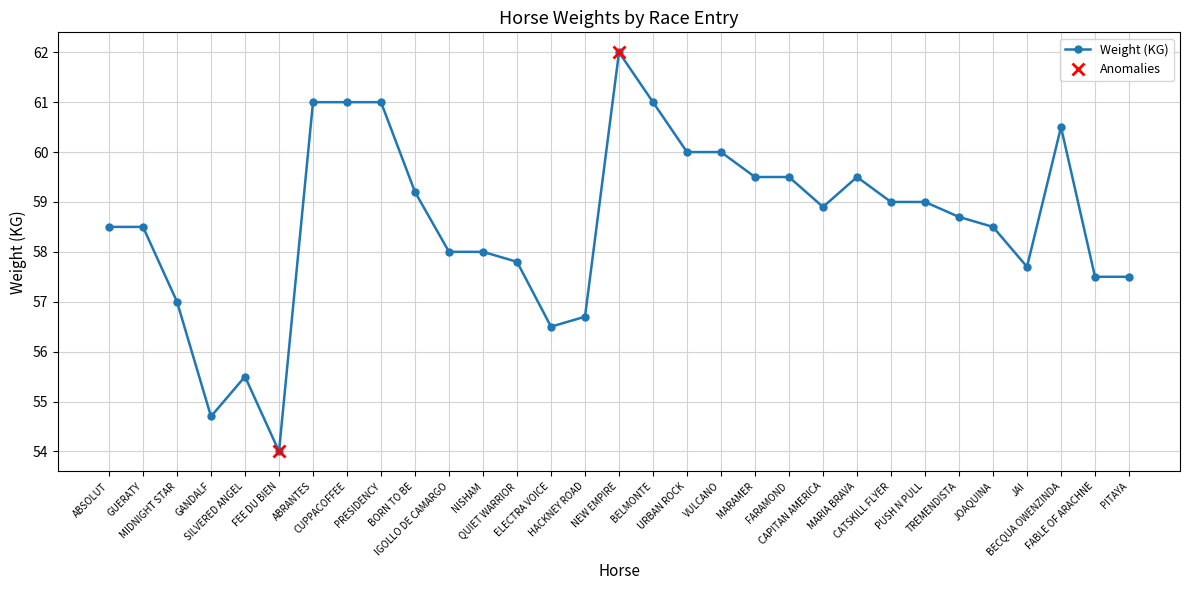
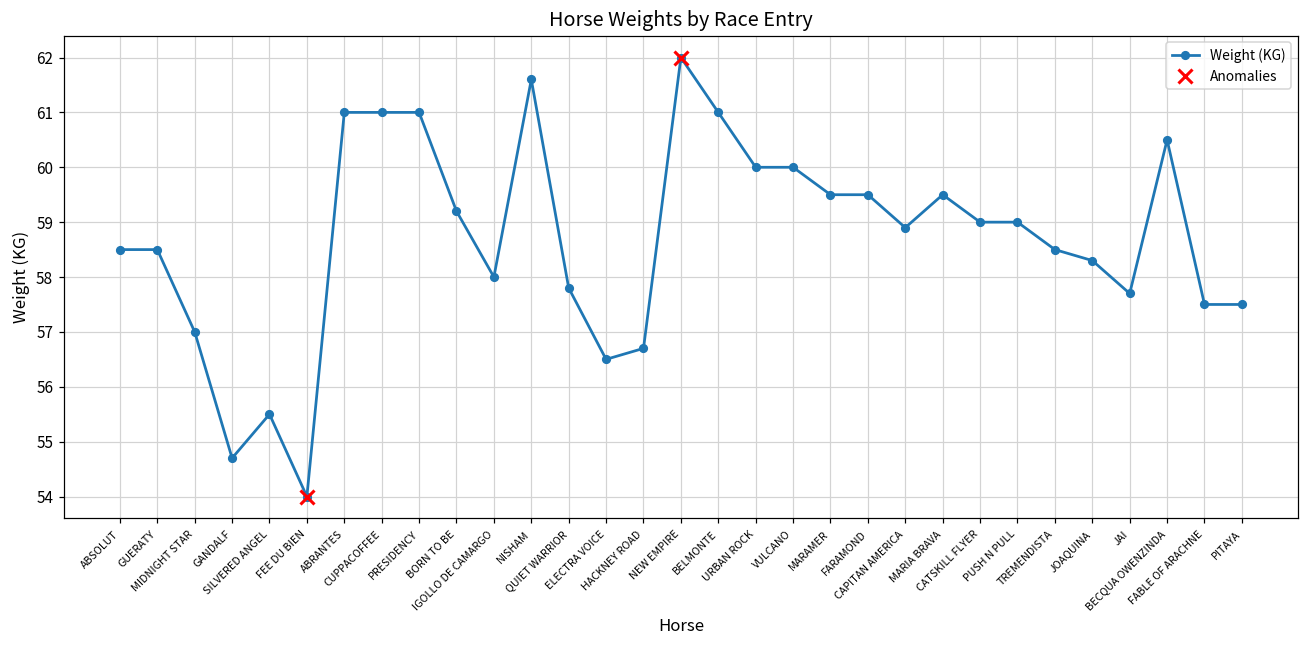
  {
    "Weight (KG)": {
      "ABSOLUT": 58.5,
      "GUERATY": 58.5,
      "MIDNIGHT STAR": 57.0,
      "GANDALF": 54.7,
      "SILVERED ANGEL": 55.5,
      "ABRANTES": 61.0,
      "CUPPACOFFEE": 61.0,
      "PRESIDENCY": 61.0,
      "BORN TO BE": 59.2,
      "IGOLLO DE CAMARGO": 58.0,
-     "NISHAM": 58.0,
+     "NISHAM": 61.6,
      "QUIET WARRIOR": 57.8,
      "ELECTRA VOICE": 56.5,
      "HACKNEY ROAD": 56.7,
      "BELMONTE": 61.0,
      "URBAN ROCK": 60.0,
      "VULCANO": 60.0,
      "MARAMER": 59.5,
      "FARAMOND": 59.5,
      "CAPITAN AMERICA": 58.9,
      "MARIA BRAVA": 59.5,
      "CATSKILL FLYER": 59.0,
      "PUSH N PULL": 59.0,
-     "TREMENDISTA": 58.7,
-     "JOAQUINA": 58.5,
+     "TREMENDISTA": 58.5,
+     "JOAQUINA": 58.3,
      "JAI": 57.7,
      "BECQUA OWENZINDA": 60.5,
      "FABLE OF ARACHNE": 57.5,
      "PITAYA": 57.5
    }
  }
